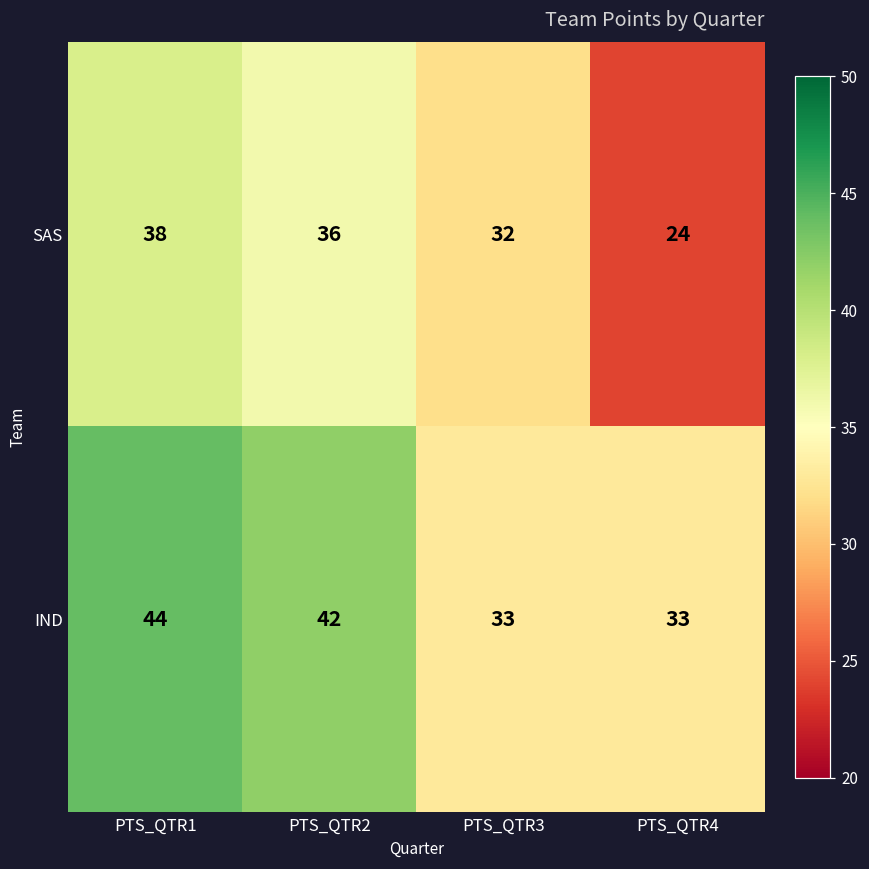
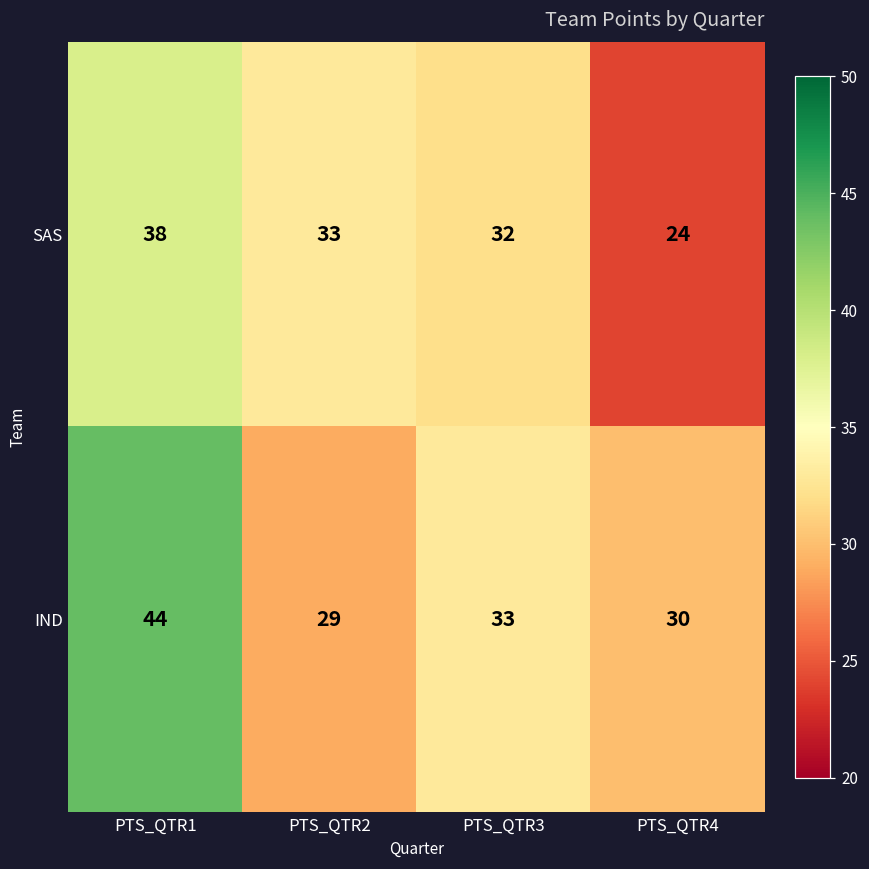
  {
    "SAS": {
      "PTS_QTR1": 38,
-     "PTS_QTR2": 36,
+     "PTS_QTR2": 33,
      "PTS_QTR3": 32,
      "PTS_QTR4": 24
    },
    "IND": {
      "PTS_QTR1": 44,
-     "PTS_QTR2": 42,
+     "PTS_QTR2": 29,
      "PTS_QTR3": 33,
-     "PTS_QTR4": 33
+     "PTS_QTR4": 30
    }
  }
